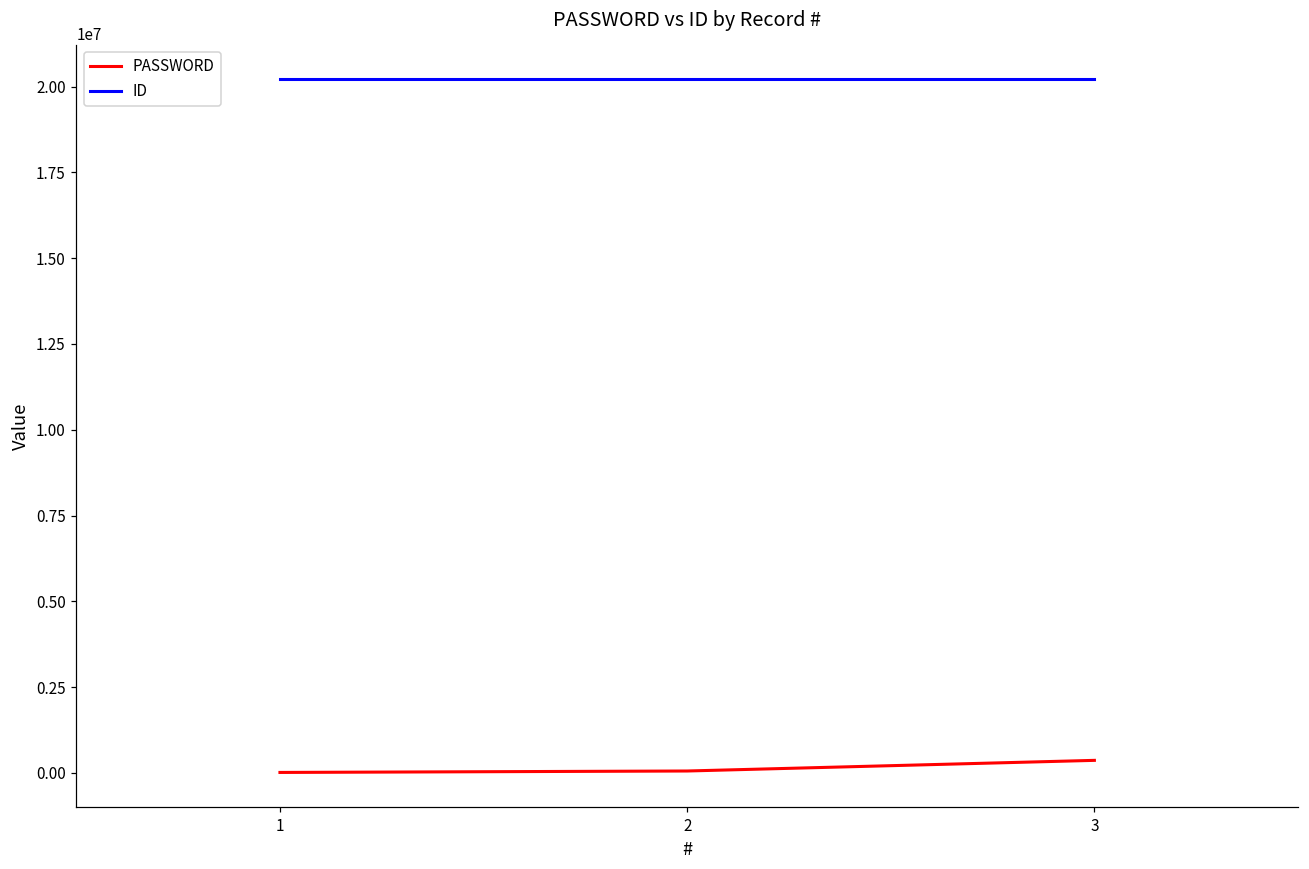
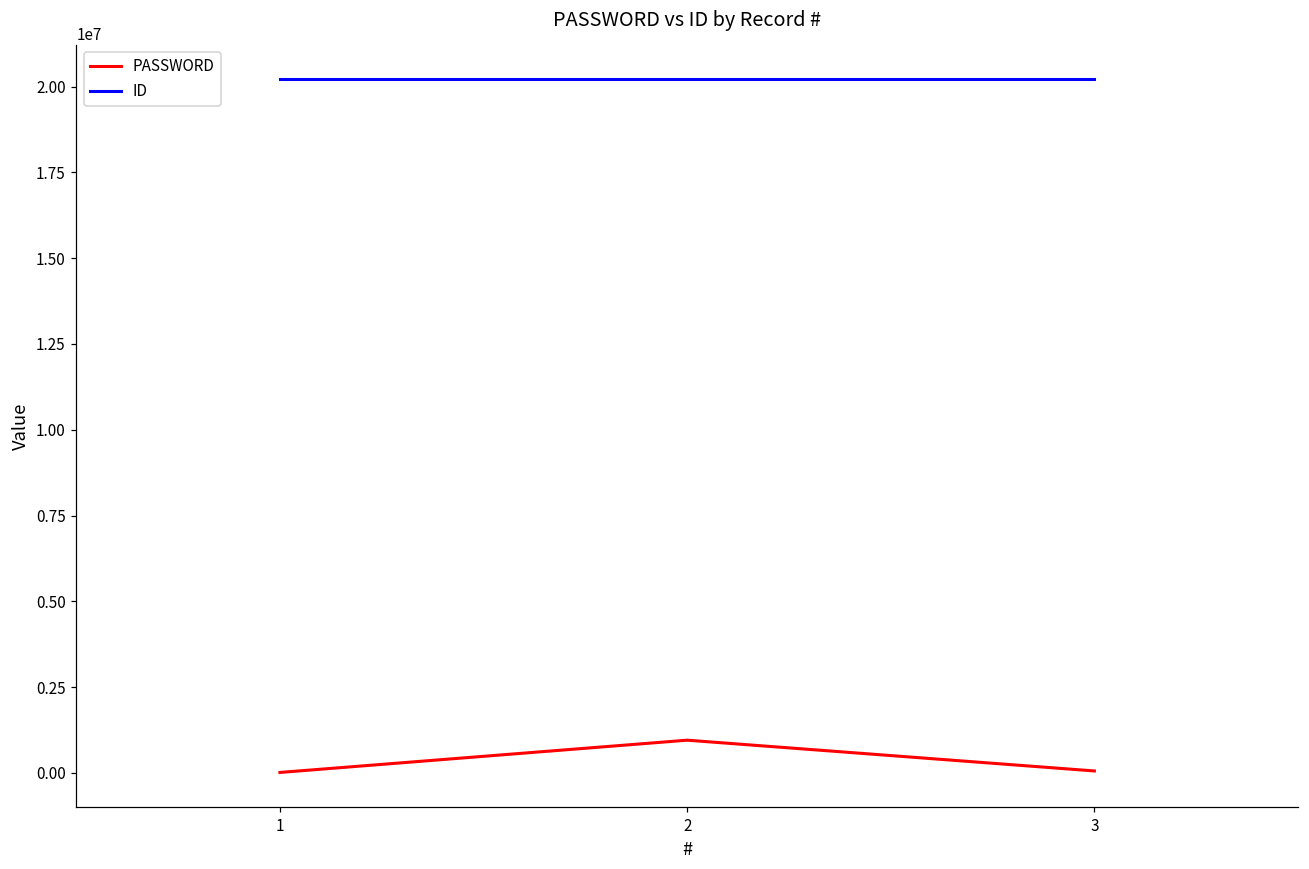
  {
    "PASSWORD": {
      "1": 0,
-     "2": 100000,
-     "3": 400000
+     "2": 1000000,
+     "3": 100000
    },
    "ID": {
      "1": 20200000,
      "2": 20200000,
      "3": 20200000
    }
  }
